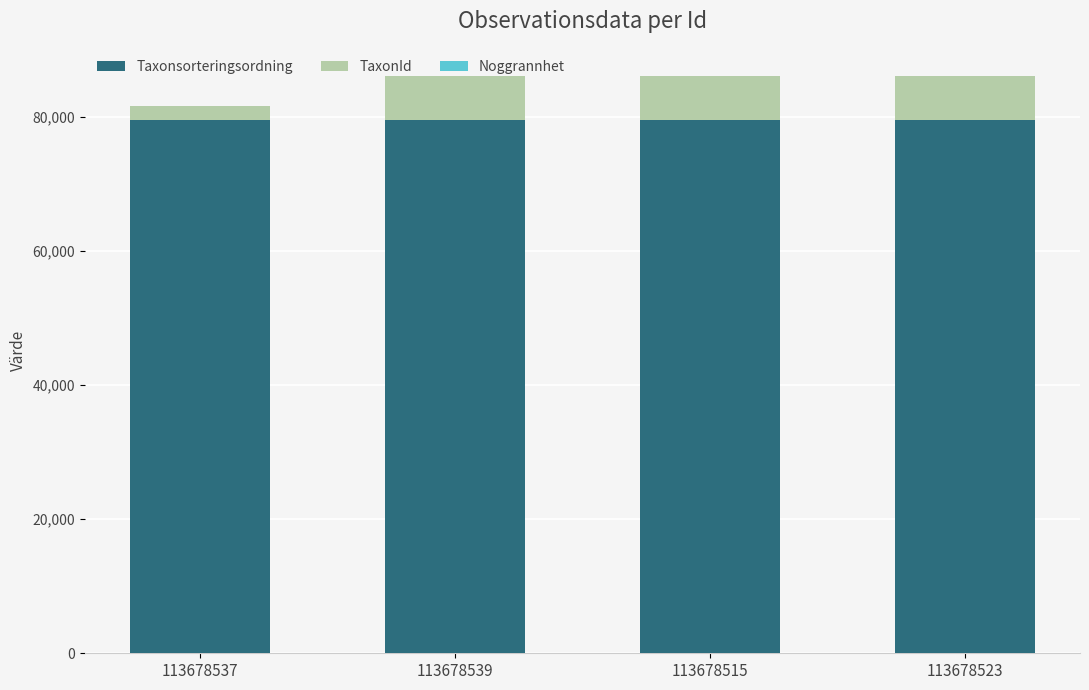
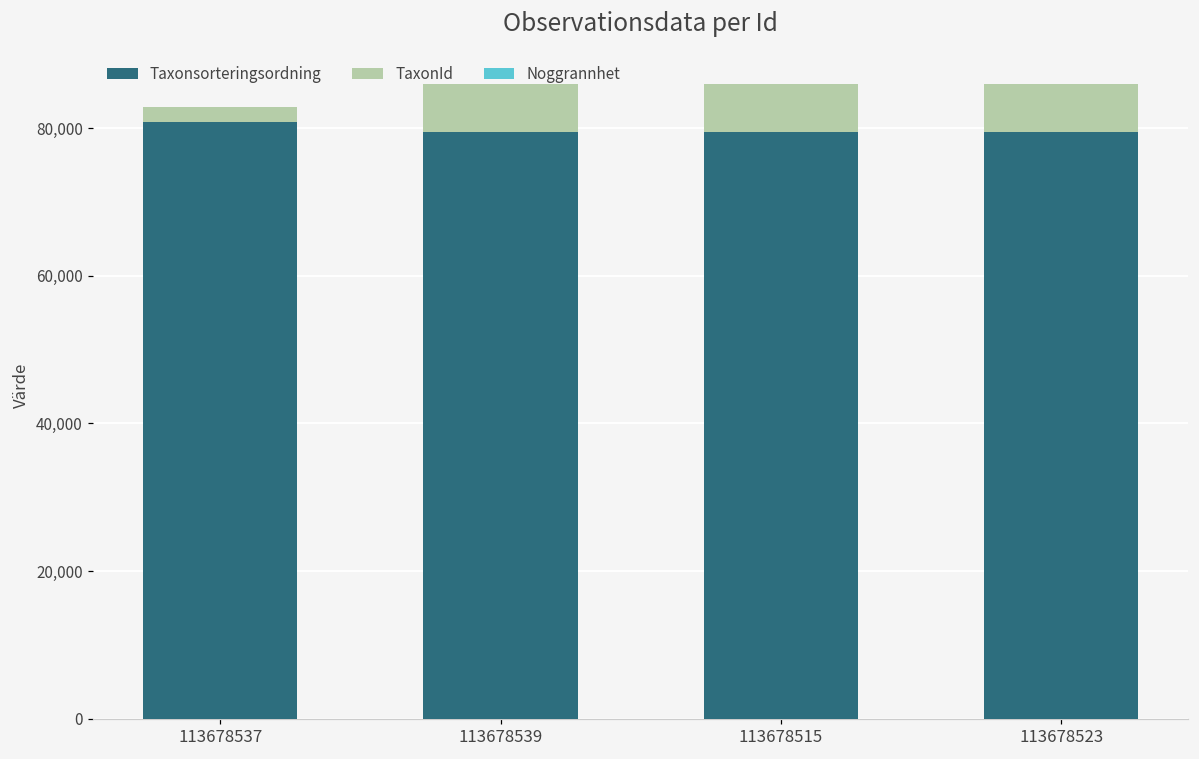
  {
    "Taxonsorteringsordning": {
-     "113678537": "80,000",
+     "113678537": "81,000",
      "113678539": "80,000",
      "113678515": "80,000",
      "113678523": "80,000"
    },
    "Noggrannhet": {
      "113678537": "2,000",
      "113678539": "6,000",
      "113678515": "6,000",
      "113678523": "6,000"
    }
  }
